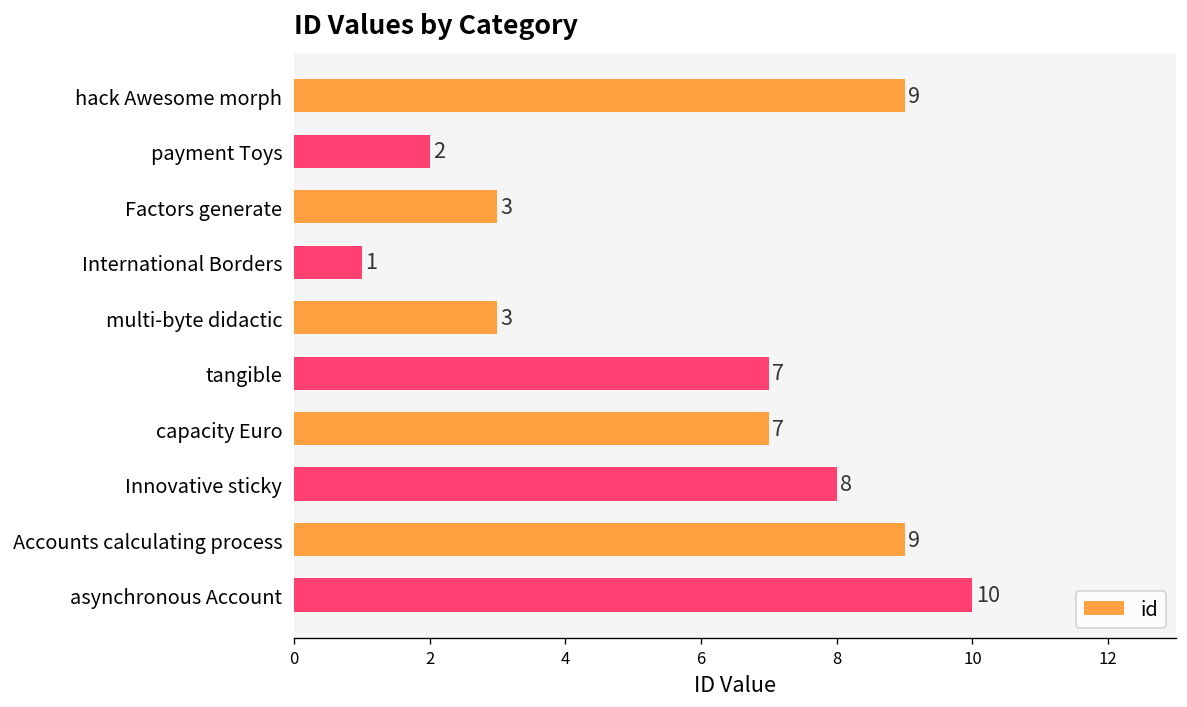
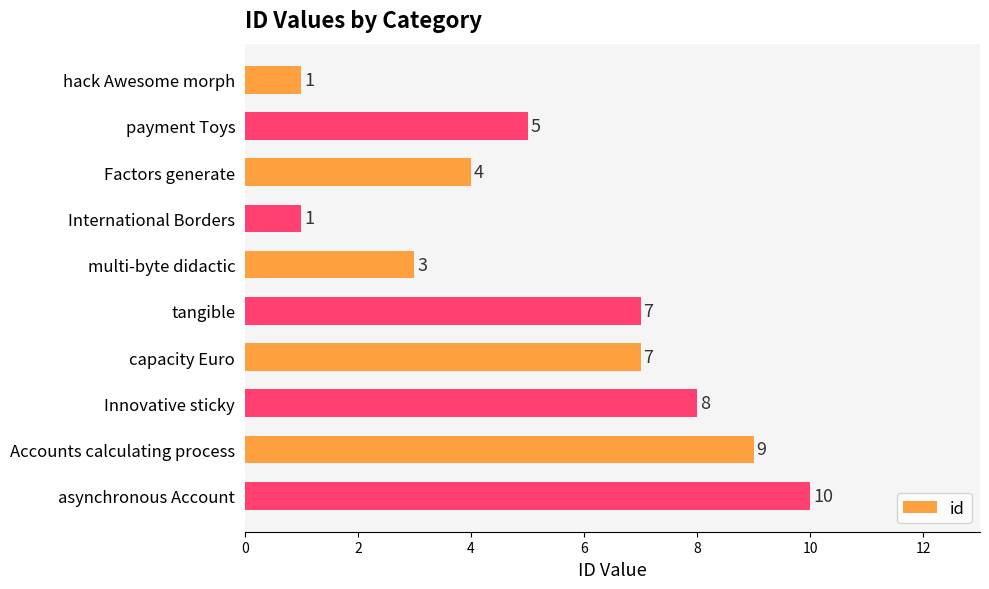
  {
-   "hack Awesome morph": 9,
-   "payment Toys": 2,
-   "Factors generate": 3,
+   "hack Awesome morph": 1,
+   "payment Toys": 5,
+   "Factors generate": 4,
    "International Borders": 1,
    "multi-byte didactic": 3,
    "tangible": 7,
    "capacity Euro": 7,
    "Innovative sticky": 8,
    "Accounts calculating process": 9,
    "asynchronous Account": 10
  }
